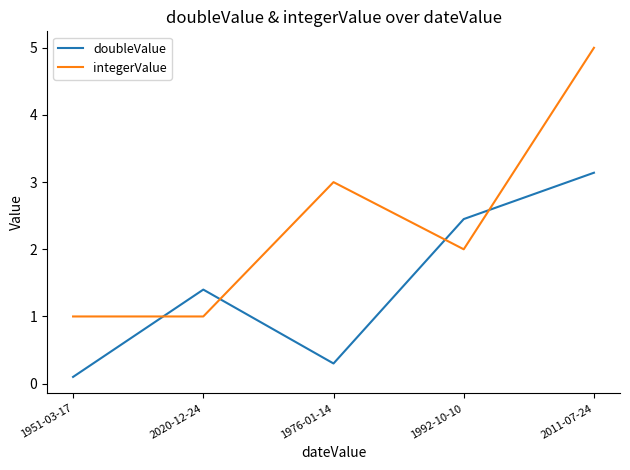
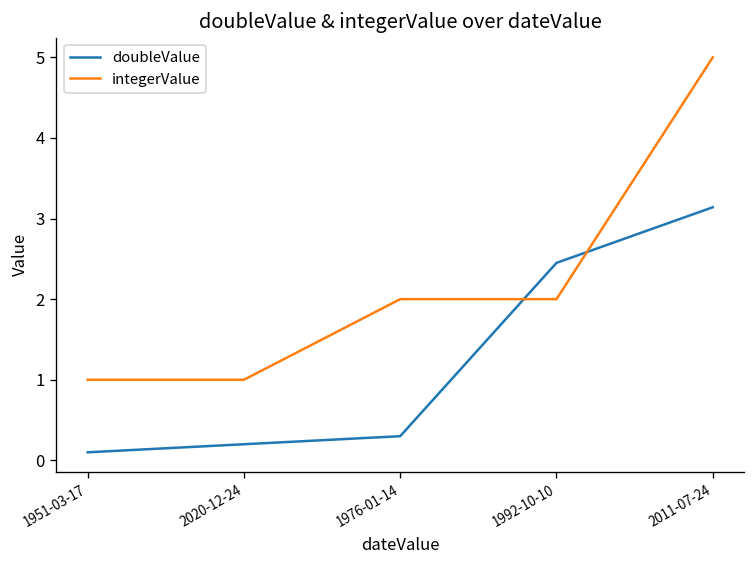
  {
    "doubleValue": {
      "1951-03-17": 0.1,
-     "2020-12-24": 1.4,
+     "2020-12-24": 0.2,
      "1976-01-14": 0.3,
      "1992-10-10": 2.5,
      "2011-07-24": 3.1
    },
    "integerValue": {
      "1951-03-17": 1,
      "2020-12-24": 1,
-     "1976-01-14": 3,
+     "1976-01-14": 2,
      "1992-10-10": 2,
      "2011-07-24": 5
    }
  }
